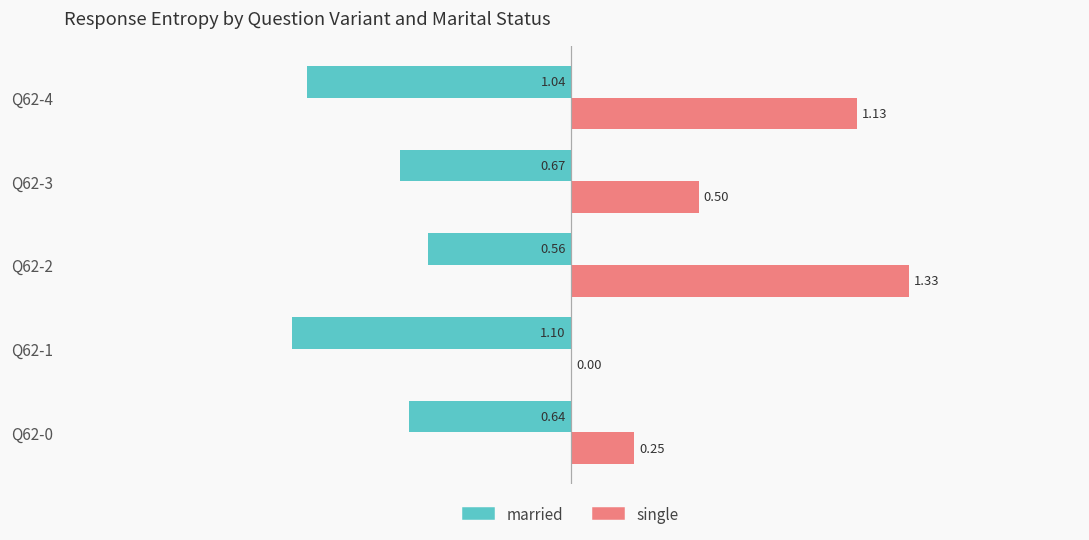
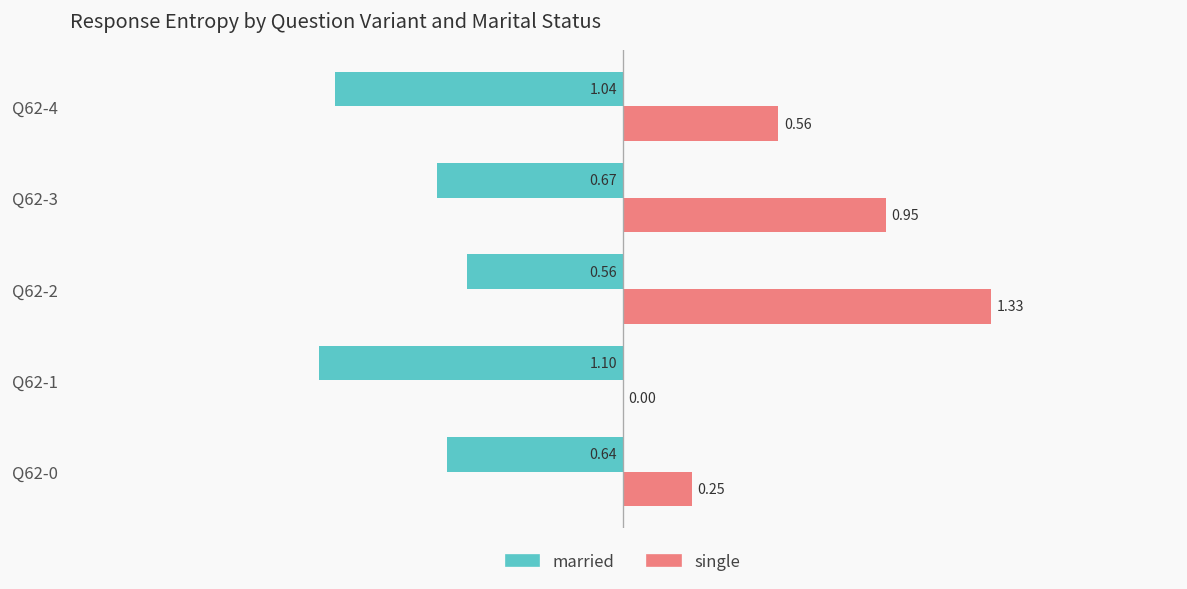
  {
    "single": {
-     "Q62-4": 1.13,
-     "Q62-3": 0.50,
+     "Q62-4": 0.56,
+     "Q62-3": 0.95,
      "Q62-2": 1.33,
      "Q62-1": 0.00,
      "Q62-0": 0.25
    }
  }
